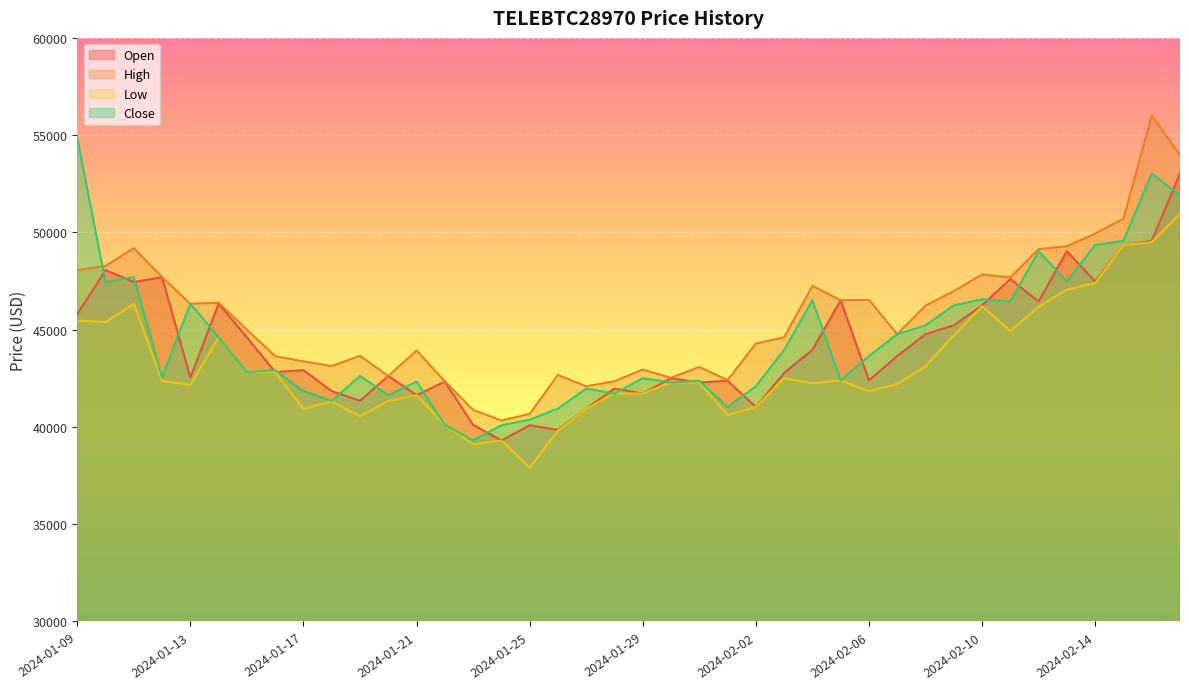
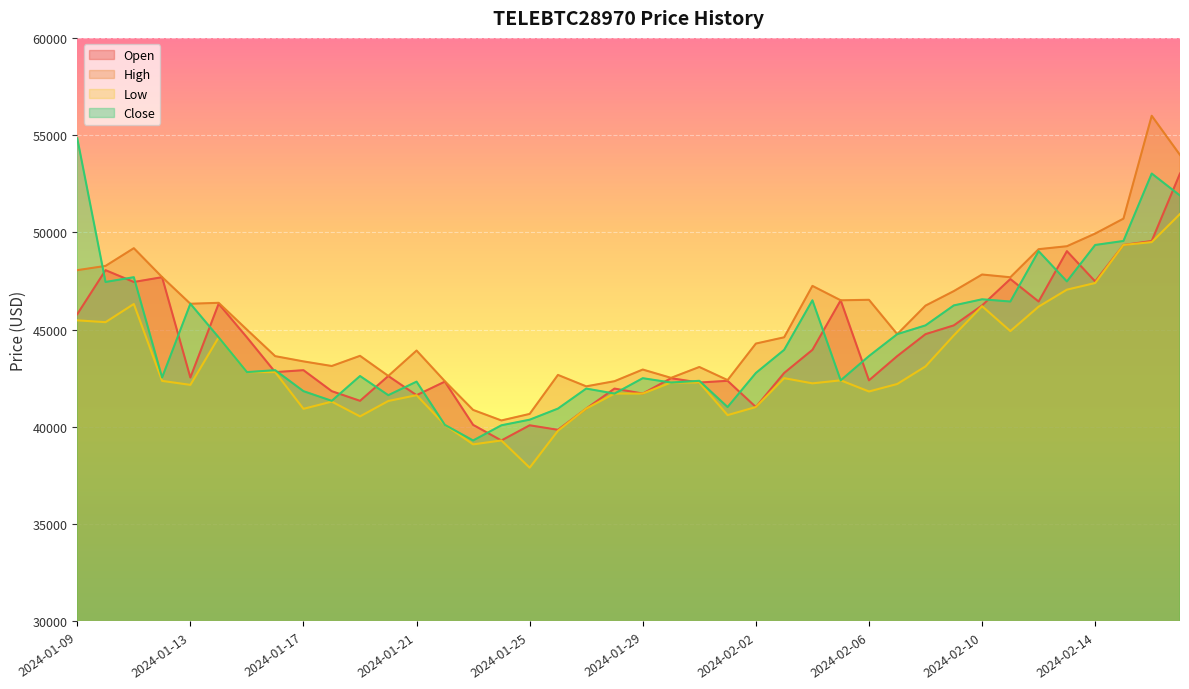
  {
    "Close": {
      "2024-01-09": 54800,
      "2024-01-17": 41800,
      "2024-01-21": 42300,
      "2024-01-25": 40400,
      "2024-01-29": 42500,
-     "2024-02-02": 42100,
+     "2024-02-02": 42800,
      "2024-02-06": 43600,
      "2024-02-10": 46600,
      "2024-02-14": 49400
    }
  }
